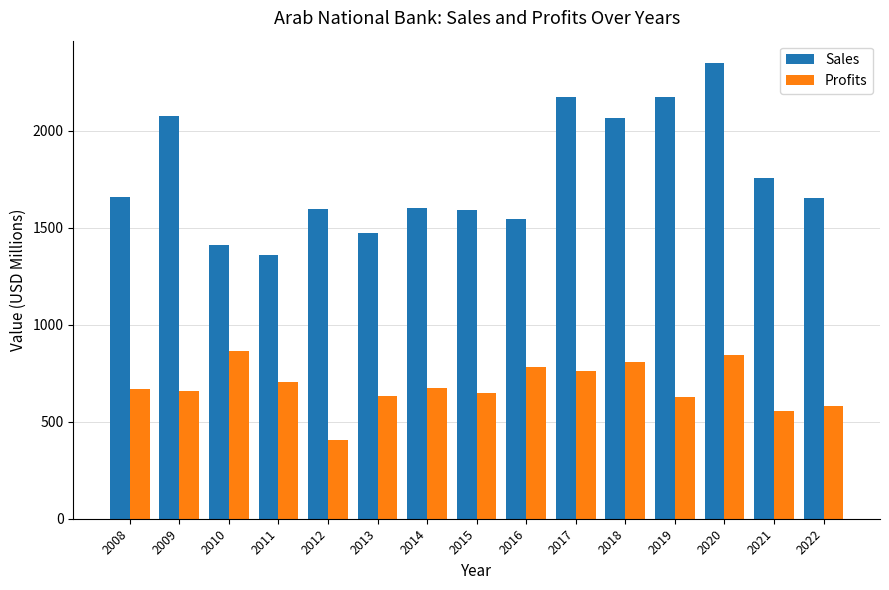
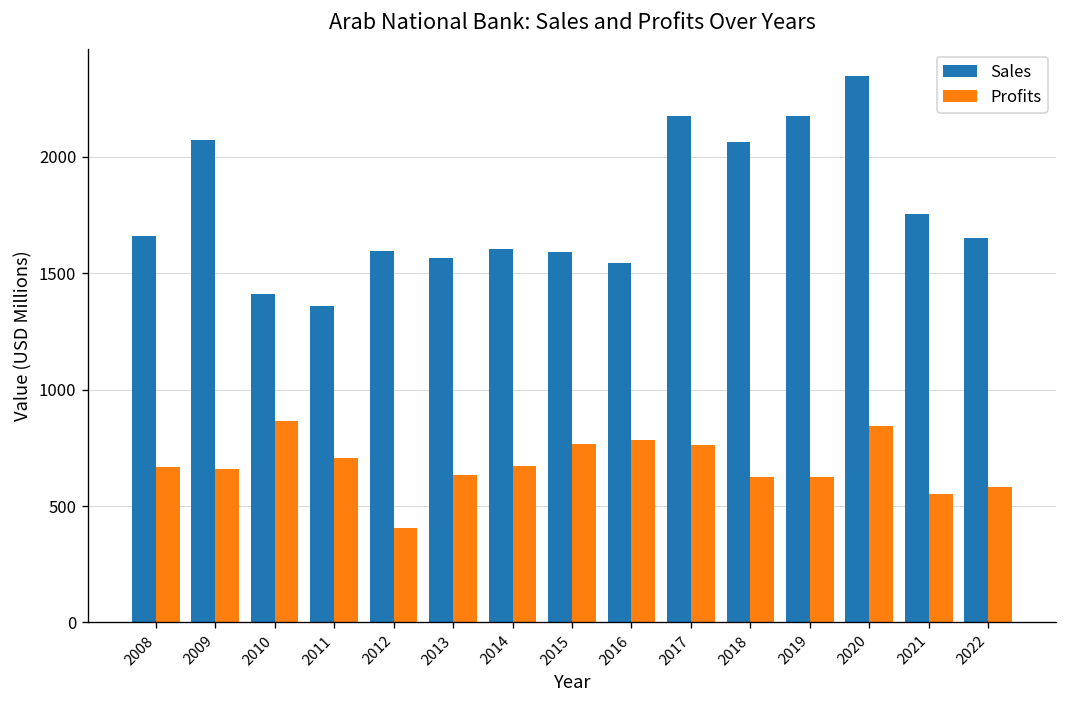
  {
    "Sales": {
      "2008": 1660,
      "2009": 2070,
      "2010": 1410,
      "2011": 1360,
      "2012": 1590,
-     "2013": 1480,
+     "2013": 1570,
      "2014": 1600,
      "2015": 1590,
      "2016": 1550,
      "2017": 2180,
      "2018": 2070,
      "2019": 2180,
      "2020": 2350,
      "2021": 1750,
      "2022": 1650
    },
    "Profits": {
      "2008": 670,
      "2009": 660,
      "2010": 860,
      "2011": 700,
      "2012": 410,
      "2013": 630,
      "2014": 670,
-     "2015": 650,
+     "2015": 770,
      "2016": 780,
      "2017": 760,
-     "2018": 810,
+     "2018": 620,
      "2019": 630,
      "2020": 840,
      "2021": 550,
      "2022": 580
    }
  }
